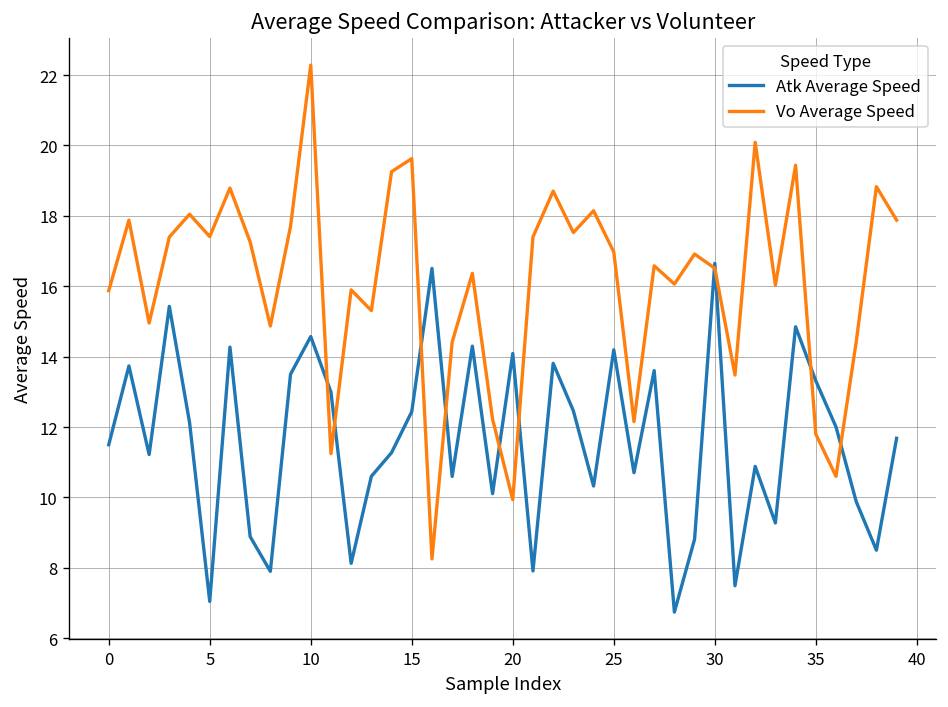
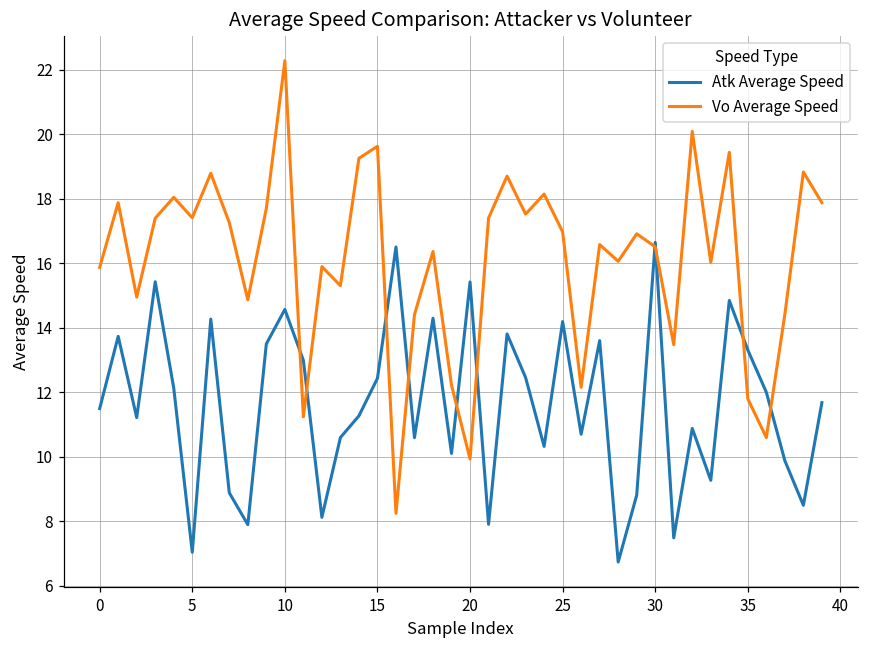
  {
    "Atk Average Speed": {
      "0": 11.5,
      "5": 7.0,
      "10": 14.6,
      "15": 12.4,
-     "20": 14.1,
+     "20": 15.4,
      "25": 14.2,
      "30": 16.7,
      "35": 13.3
    },
    "Vo Average Speed": {
      "0": 15.9,
      "5": 17.4,
      "10": 22.3,
      "15": 19.6,
      "20": 9.9,
      "25": 17.0,
      "30": 16.5,
      "35": 11.8
    }
  }
